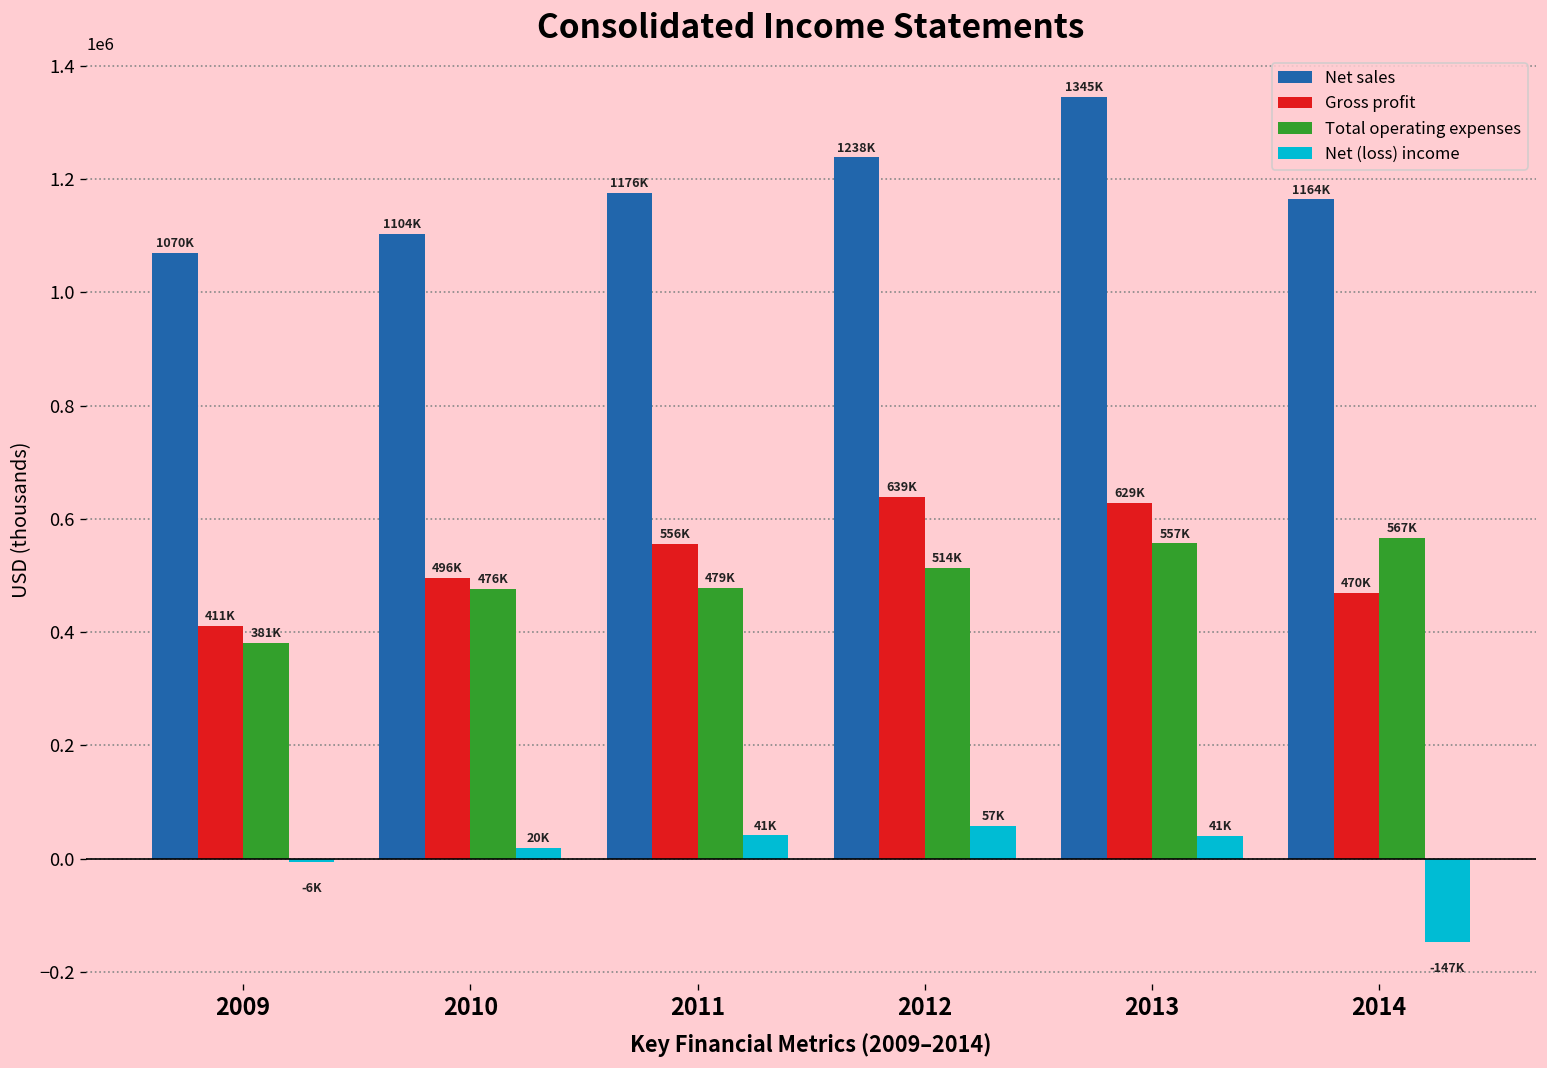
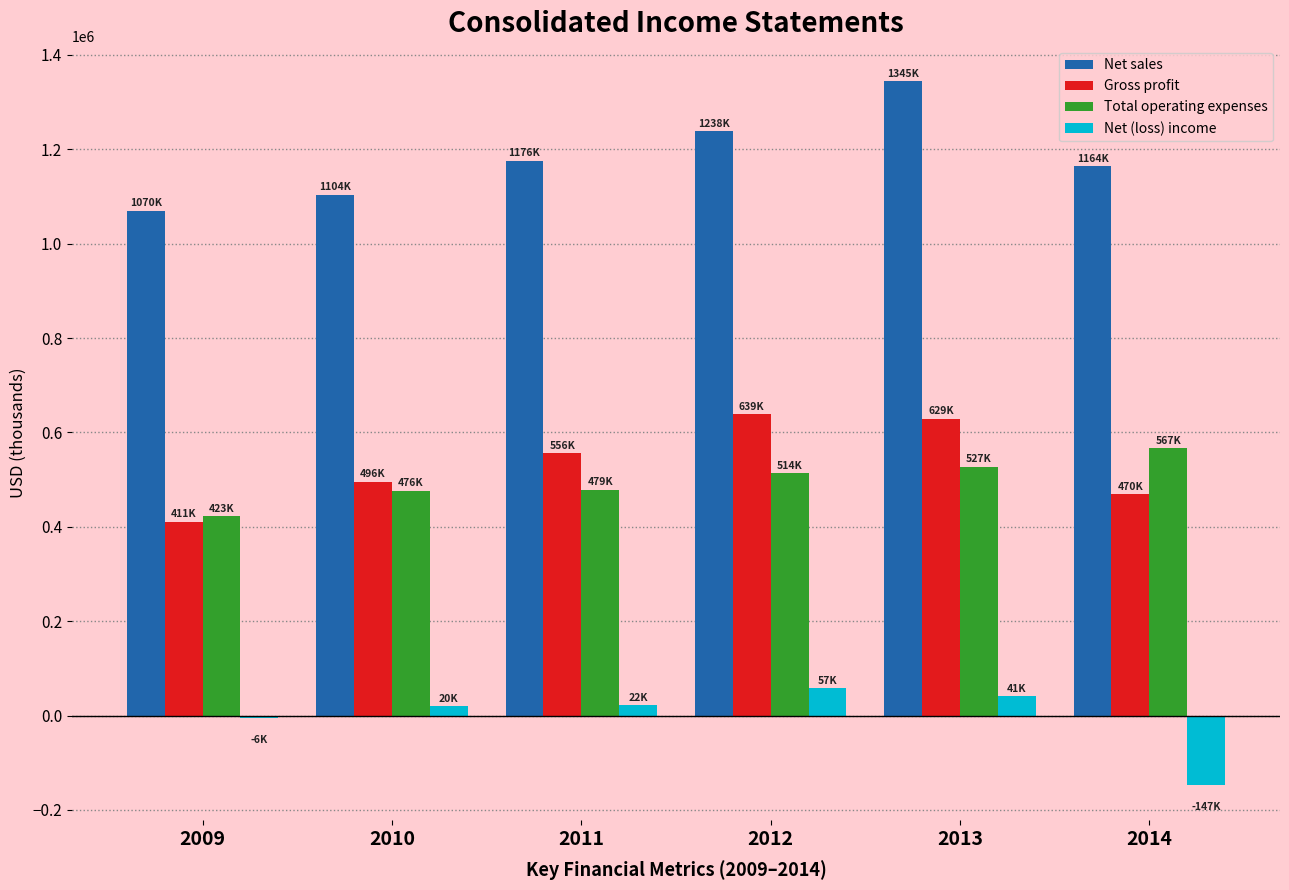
  {
    "Net sales": {
      "2009": "1070K",
      "2010": "1104K",
      "2011": "1176K",
      "2012": "1238K",
      "2013": "1345K",
      "2014": "1164K"
    },
    "Gross profit": {
      "2009": "411K",
      "2010": "496K",
      "2011": "556K",
      "2012": "639K",
      "2013": "629K",
      "2014": "470K"
    },
    "Total operating expenses": {
-     "2009": "381K",
+     "2009": "423K",
      "2010": "476K",
      "2011": "479K",
      "2012": "514K",
-     "2013": "557K",
+     "2013": "527K",
      "2014": "567K"
    },
    "Net (loss) income": {
      "2009": "-6K",
      "2010": "20K",
-     "2011": "41K",
+     "2011": "22K",
      "2012": "57K",
      "2013": "41K",
      "2014": "-147K"
    }
  }
